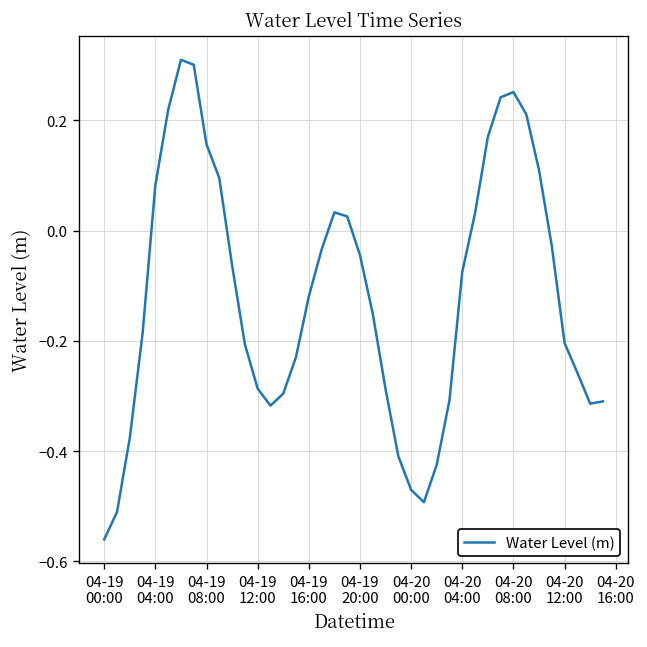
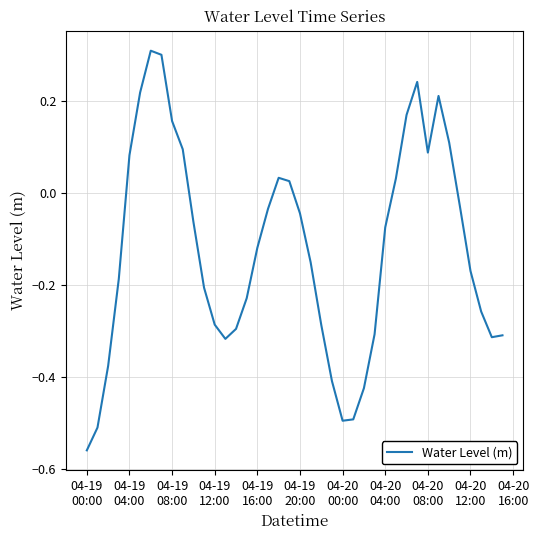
  {
    "04-19 00:00": -0.56,
    "04-19 04:00": 0.08,
    "04-19 08:00": 0.16,
    "04-19 12:00": -0.29,
    "04-19 16:00": -0.12,
    "04-19 20:00": -0.04,
-   "04-20 00:00": -0.47,
+   "04-20 00:00": -0.50,
    "04-20 04:00": -0.07,
-   "04-20 08:00": 0.25,
-   "04-20 12:00": -0.20
+   "04-20 08:00": 0.09,
+   "04-20 12:00": -0.17
  }
